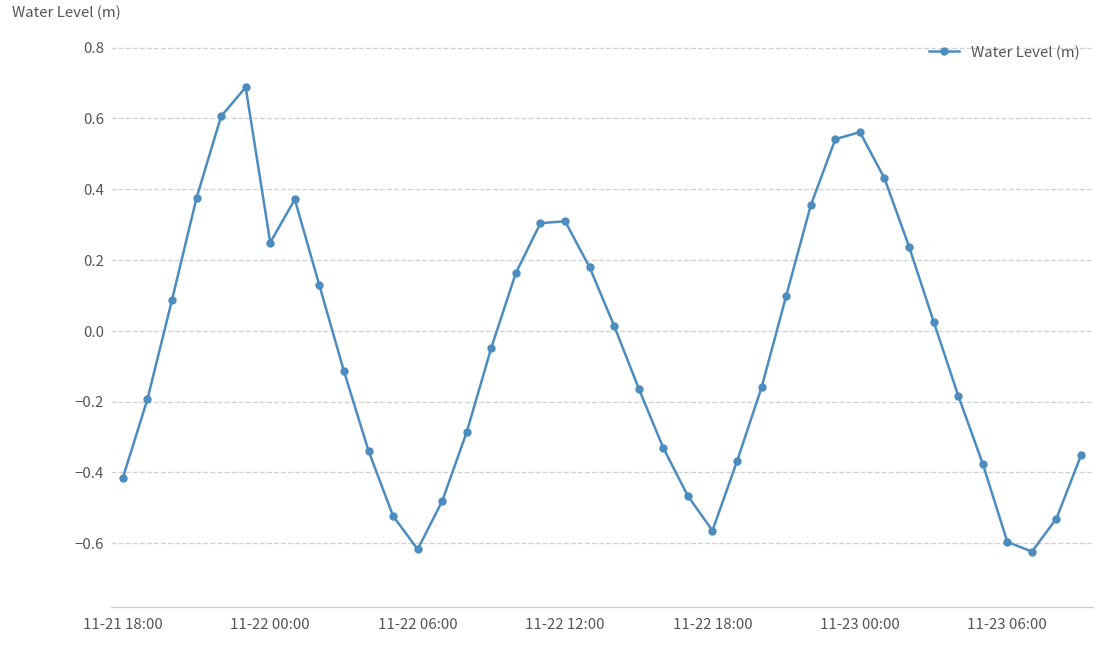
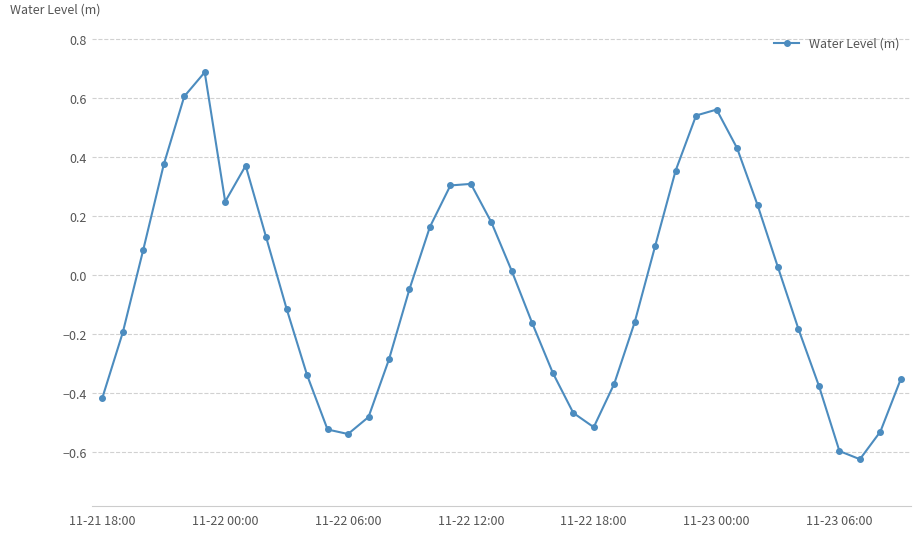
  {
    "11-21 18:00": -0.42,
    "11-22 00:00": 0.25,
-   "11-22 06:00": -0.62,
+   "11-22 06:00": -0.54,
    "11-22 12:00": 0.31,
-   "11-22 18:00": -0.56,
+   "11-22 18:00": -0.52,
    "11-23 00:00": 0.56,
    "11-23 06:00": -0.60
  }
